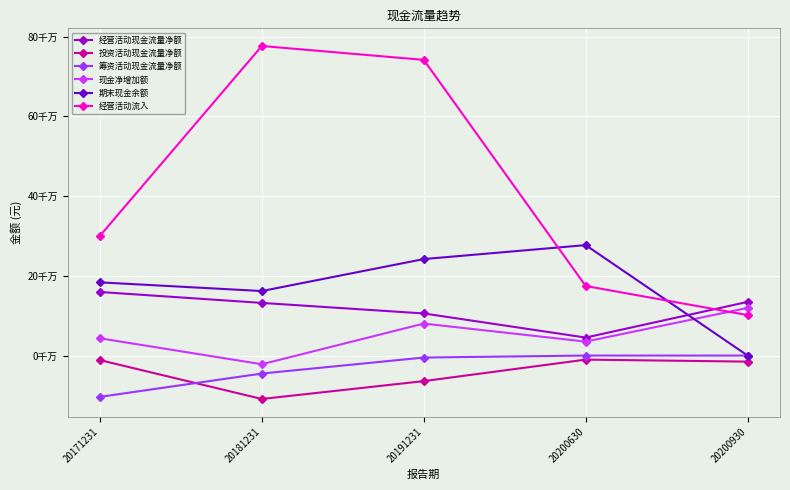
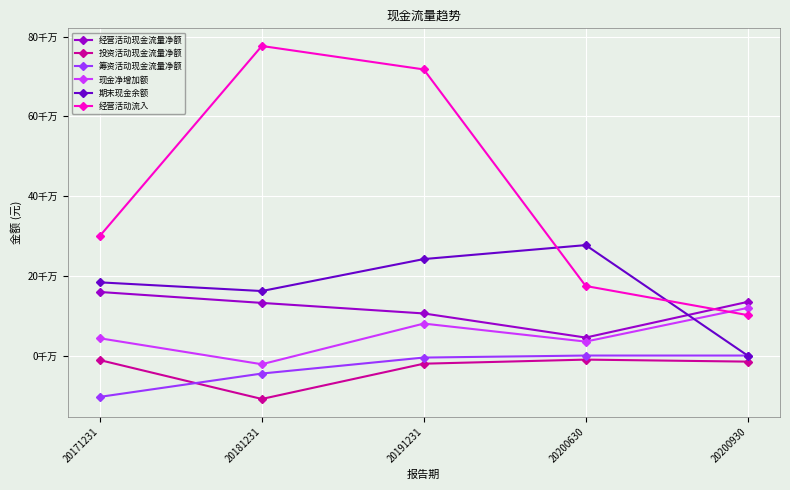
  {
    "投资活动现金流量净额": {
      "20171231": "-1千万",
      "20181231": "-11千万",
-     "20191231": "-6千万",
+     "20191231": "-2千万",
      "20200630": "-1千万",
      "20200930": "-2千万"
    },
    "经营活动流入": {
      "20171231": "30千万",
      "20181231": "78千万",
-     "20191231": "74千万",
+     "20191231": "72千万",
      "20200630": "17千万",
      "20200930": "10千万"
    }
  }
